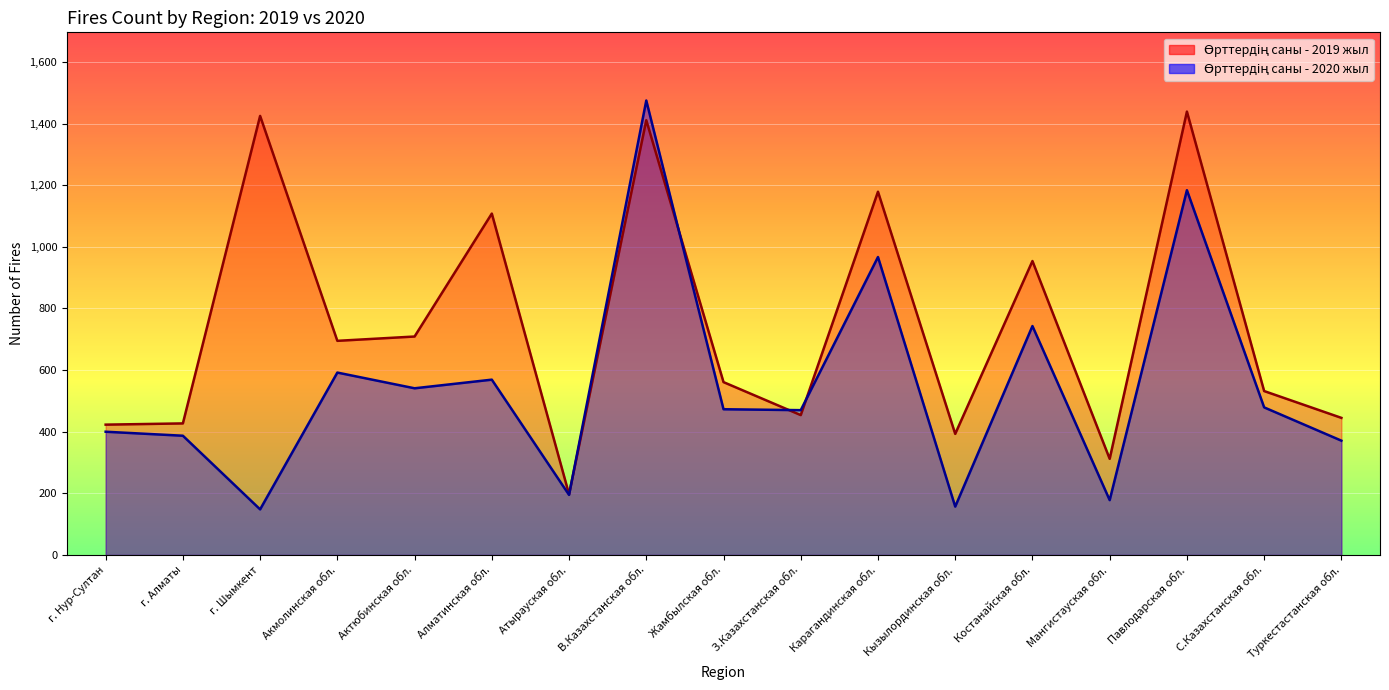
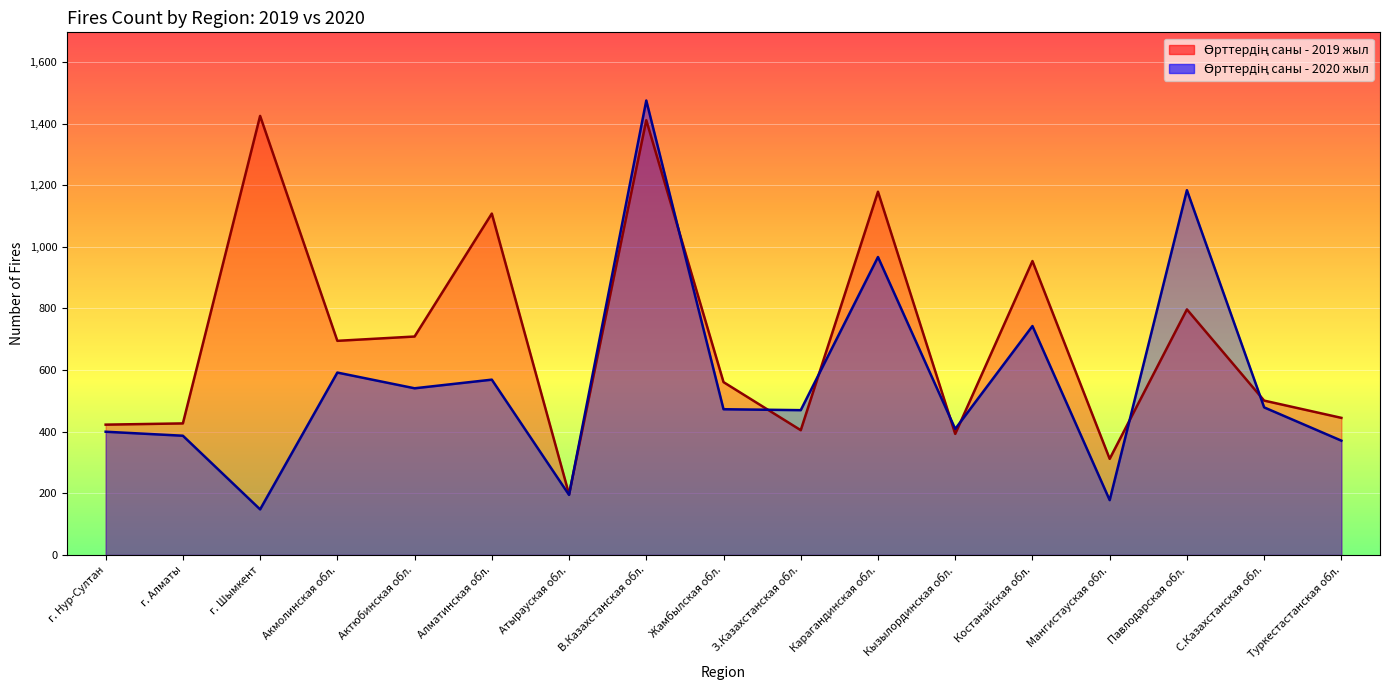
  {
    "Өрттердің саны - 2019 жыл": {
      "г. Нур-Султан": "420",
      "г. Алматы": "430",
      "г. Шымкент": "1,430",
      "Акмолинская обл.": "700",
      "Актюбинская обл.": "710",
      "Алматинская обл.": "1,110",
      "В.Казахстанская обл.": "1,410",
      "Жамбылская обл.": "560",
-     "З.Казахстанская обл.": "450",
+     "З.Казахстанская обл.": "410",
      "Карагандинская обл.": "1,180",
      "Кызылординская обл.": "390",
      "Костанайская обл.": "950",
      "Мангистауская обл.": "310",
-     "Павлодарская обл.": "1,440",
-     "С.Казахстанская обл.": "530",
+     "Павлодарская обл.": "800",
+     "С.Казахстанская обл.": "500",
      "Туркестастанская обл.": "450"
    },
    "Өрттердің саны - 2020 жыл": {
      "г. Нур-Султан": "400",
      "г. Алматы": "390",
      "г. Шымкент": "150",
      "Акмолинская обл.": "590",
      "Актюбинская обл.": "540",
      "Алматинская обл.": "570",
      "В.Казахстанская обл.": "1,480",
      "Жамбылская обл.": "470",
      "З.Казахстанская обл.": "470",
      "Карагандинская обл.": "970",
-     "Кызылординская обл.": "160",
+     "Кызылординская обл.": "410",
      "Костанайская обл.": "740",
      "Мангистауская обл.": "180",
      "Павлодарская обл.": "1,180",
      "С.Казахстанская обл.": "480",
      "Туркестастанская обл.": "370"
    }
  }
